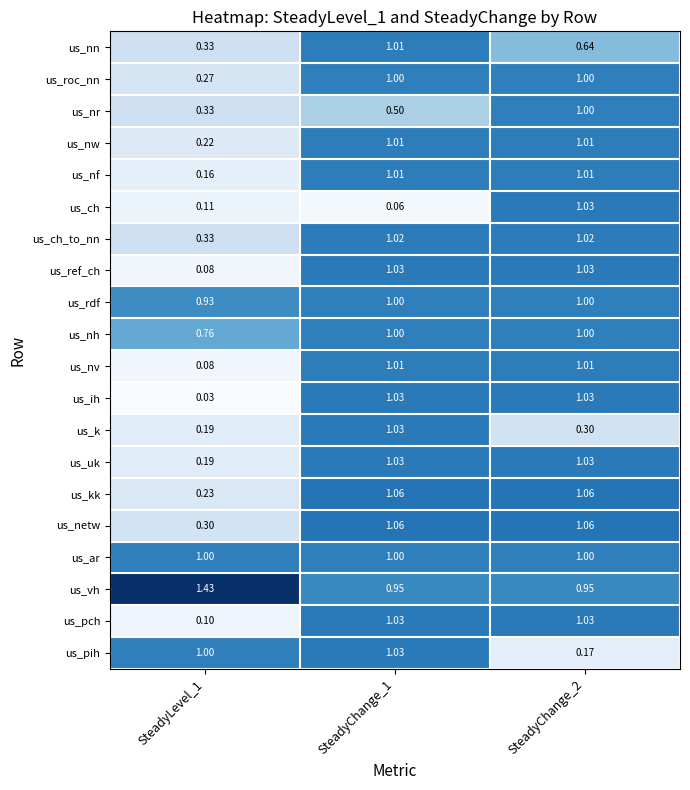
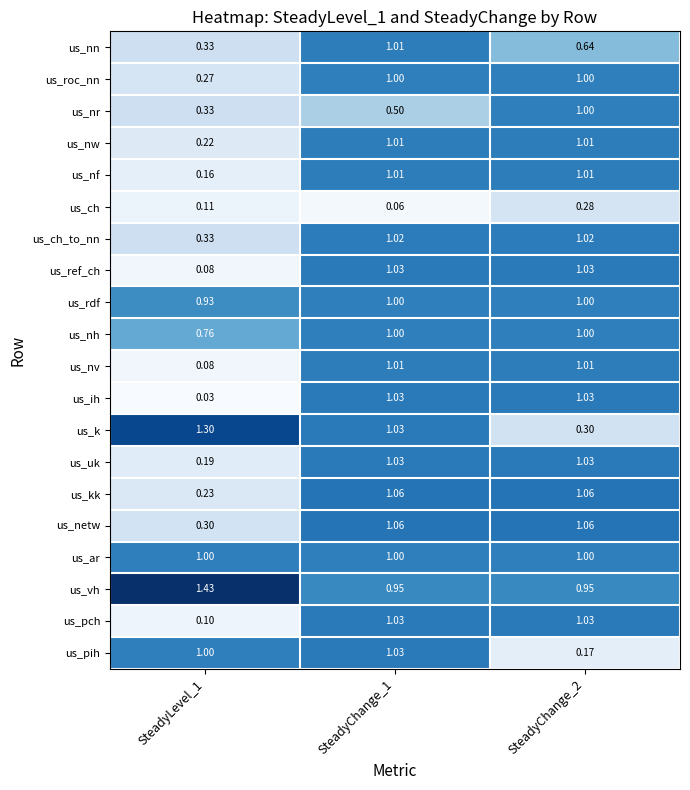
  {
    "us_nn": {
      "SteadyLevel_1": 0.33,
      "SteadyChange_1": 1.01,
      "SteadyChange_2": 0.64
    },
    "us_roc_nn": {
      "SteadyLevel_1": 0.27,
      "SteadyChange_1": 1.00,
      "SteadyChange_2": 1.00
    },
    "us_nr": {
      "SteadyLevel_1": 0.33,
      "SteadyChange_1": 0.50,
      "SteadyChange_2": 1.00
    },
    "us_nw": {
      "SteadyLevel_1": 0.22,
      "SteadyChange_1": 1.01,
      "SteadyChange_2": 1.01
    },
    "us_nf": {
      "SteadyLevel_1": 0.16,
      "SteadyChange_1": 1.01,
      "SteadyChange_2": 1.01
    },
    "us_ch": {
      "SteadyLevel_1": 0.11,
      "SteadyChange_1": 0.06,
-     "SteadyChange_2": 1.03
+     "SteadyChange_2": 0.28
    },
    "us_ch_to_nn": {
      "SteadyLevel_1": 0.33,
      "SteadyChange_1": 1.02,
      "SteadyChange_2": 1.02
    },
    "us_ref_ch": {
      "SteadyLevel_1": 0.08,
      "SteadyChange_1": 1.03,
      "SteadyChange_2": 1.03
    },
    "us_rdf": {
      "SteadyLevel_1": 0.93,
      "SteadyChange_1": 1.00,
      "SteadyChange_2": 1.00
    },
    "us_nh": {
      "SteadyLevel_1": 0.76,
      "SteadyChange_1": 1.00,
      "SteadyChange_2": 1.00
    },
    "us_nv": {
      "SteadyLevel_1": 0.08,
      "SteadyChange_1": 1.01,
      "SteadyChange_2": 1.01
    },
    "us_ih": {
      "SteadyLevel_1": 0.03,
      "SteadyChange_1": 1.03,
      "SteadyChange_2": 1.03
    },
    "us_k": {
-     "SteadyLevel_1": 0.19,
+     "SteadyLevel_1": 1.30,
      "SteadyChange_1": 1.03,
      "SteadyChange_2": 0.30
    },
    "us_uk": {
      "SteadyLevel_1": 0.19,
      "SteadyChange_1": 1.03,
      "SteadyChange_2": 1.03
    },
    "us_kk": {
      "SteadyLevel_1": 0.23,
      "SteadyChange_1": 1.06,
      "SteadyChange_2": 1.06
    },
    "us_netw": {
      "SteadyLevel_1": 0.30,
      "SteadyChange_1": 1.06,
      "SteadyChange_2": 1.06
    },
    "us_ar": {
      "SteadyLevel_1": 1.00,
      "SteadyChange_1": 1.00,
      "SteadyChange_2": 1.00
    },
    "us_vh": {
      "SteadyLevel_1": 1.43,
      "SteadyChange_1": 0.95,
      "SteadyChange_2": 0.95
    },
    "us_pch": {
      "SteadyLevel_1": 0.10,
      "SteadyChange_1": 1.03,
      "SteadyChange_2": 1.03
    },
    "us_pih": {
      "SteadyLevel_1": 1.00,
      "SteadyChange_1": 1.03,
      "SteadyChange_2": 0.17
    }
  }
